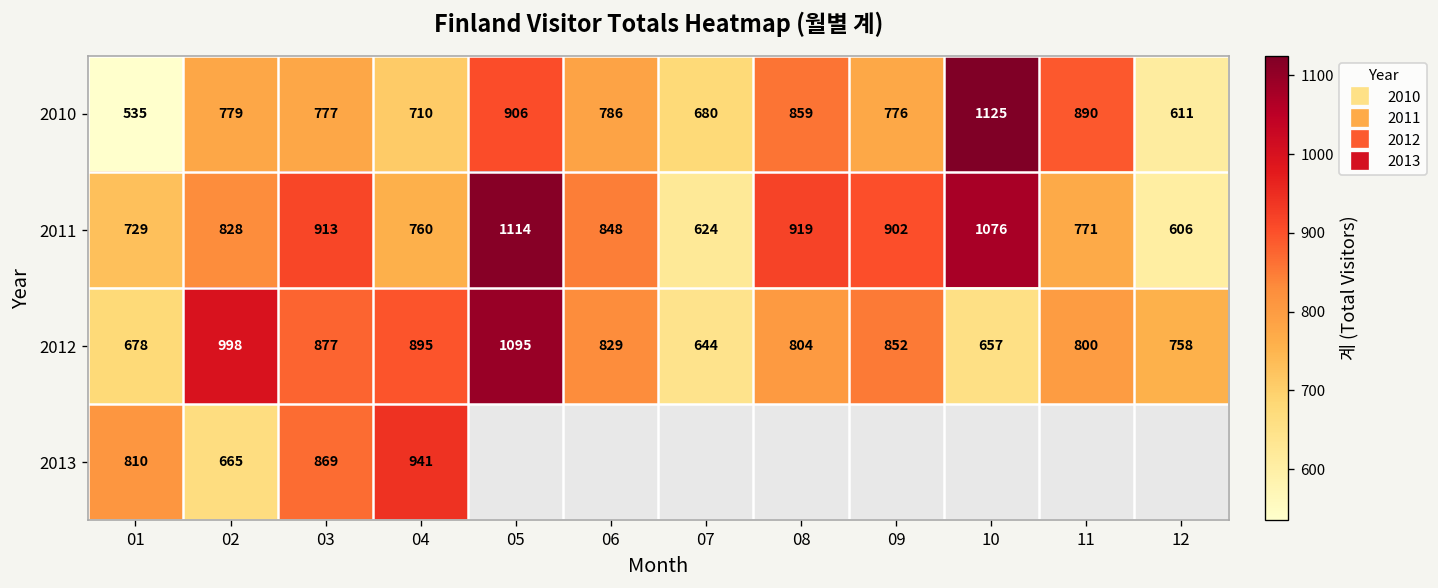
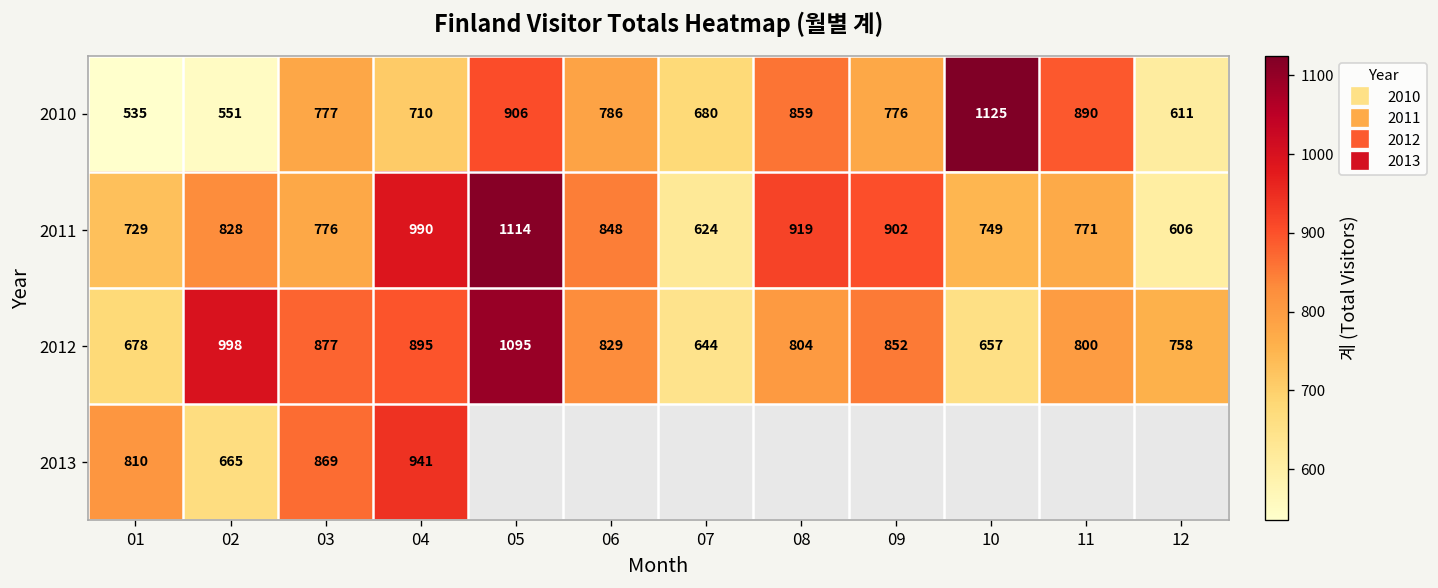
  {
    "2010": {
      "01": 535,
-     "02": 779,
+     "02": 551,
      "03": 777,
      "04": 710,
      "05": 906,
      "06": 786,
      "07": 680,
      "08": 859,
      "09": 776,
      "10": 1125,
      "11": 890,
      "12": 611
    },
    "2011": {
      "01": 729,
      "02": 828,
-     "03": 913,
-     "04": 760,
+     "03": 776,
+     "04": 990,
      "05": 1114,
      "06": 848,
      "07": 624,
      "08": 919,
      "09": 902,
-     "10": 1076,
+     "10": 749,
      "11": 771,
      "12": 606
    },
    "2012": {
      "01": 678,
      "02": 998,
      "03": 877,
      "04": 895,
      "05": 1095,
      "06": 829,
      "07": 644,
      "08": 804,
      "09": 852,
      "10": 657,
      "11": 800,
      "12": 758
    },
    "2013": {
      "01": 810,
      "02": 665,
      "03": 869,
      "04": 941
    }
  }
